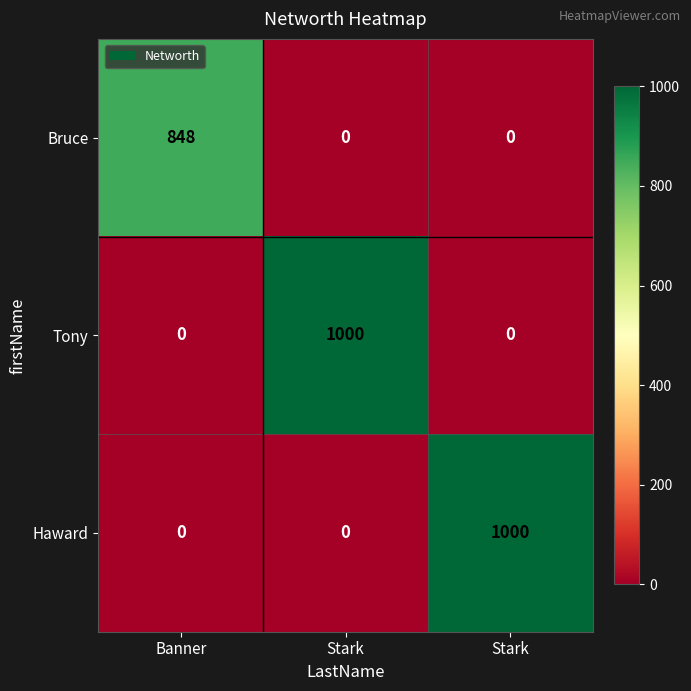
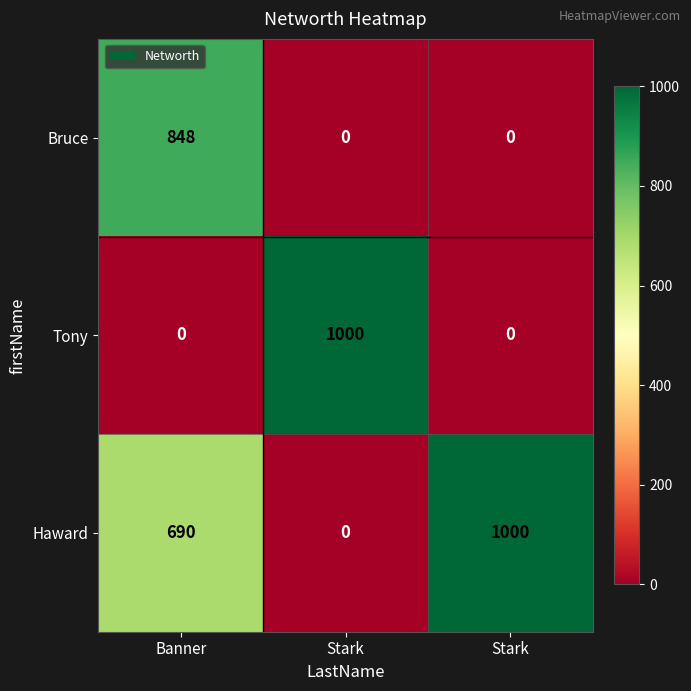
  {
    "Bruce": {
      "Banner": 848
    },
    "Tony": {
      "Banner": 0
    },
    "Haward": {
-     "Banner": 0
+     "Banner": 690
    }
  }
